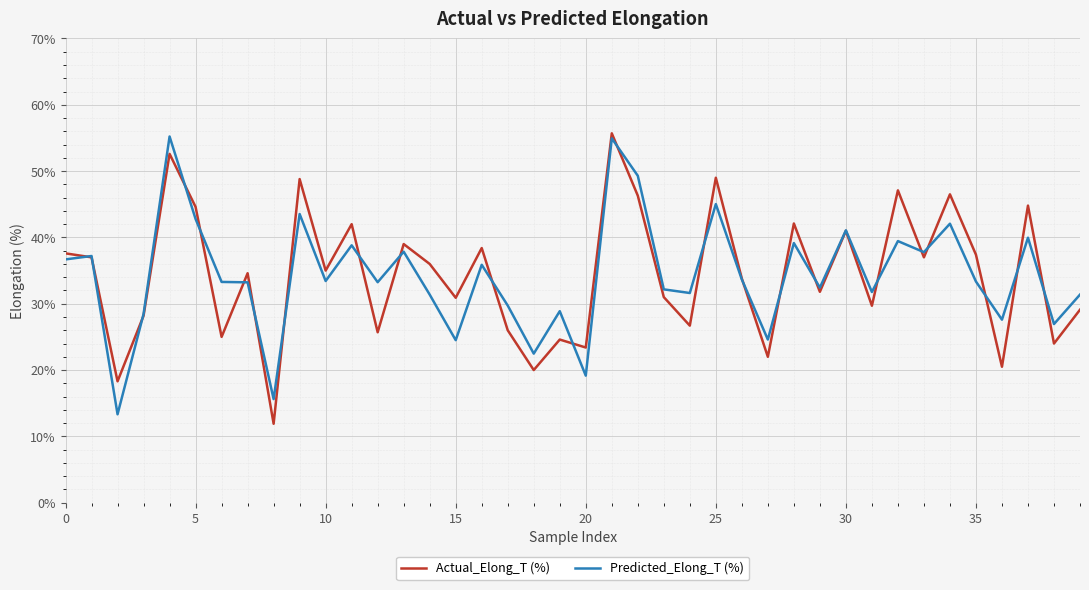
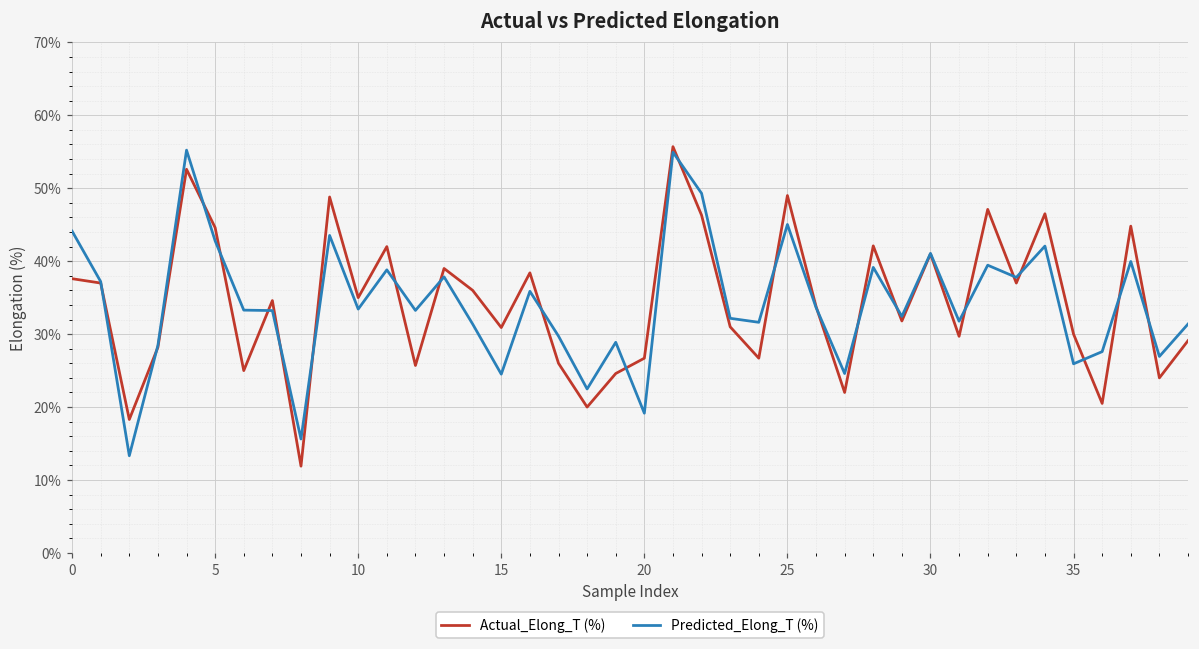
  {
    "Actual_Elong_T (%)": {
      "0": "38%",
      "5": "45%",
      "10": "35%",
      "15": "31%",
-     "20": "23%",
+     "20": "27%",
      "25": "49%",
-     "35": "37%"
+     "35": "30%"
    },
    "Predicted_Elong_T (%)": {
-     "0": "37%",
+     "0": "44%",
      "5": "43%",
      "10": "33%",
      "15": "25%",
      "20": "19%",
      "25": "45%",
-     "35": "33%"
+     "35": "26%"
    }
  }
